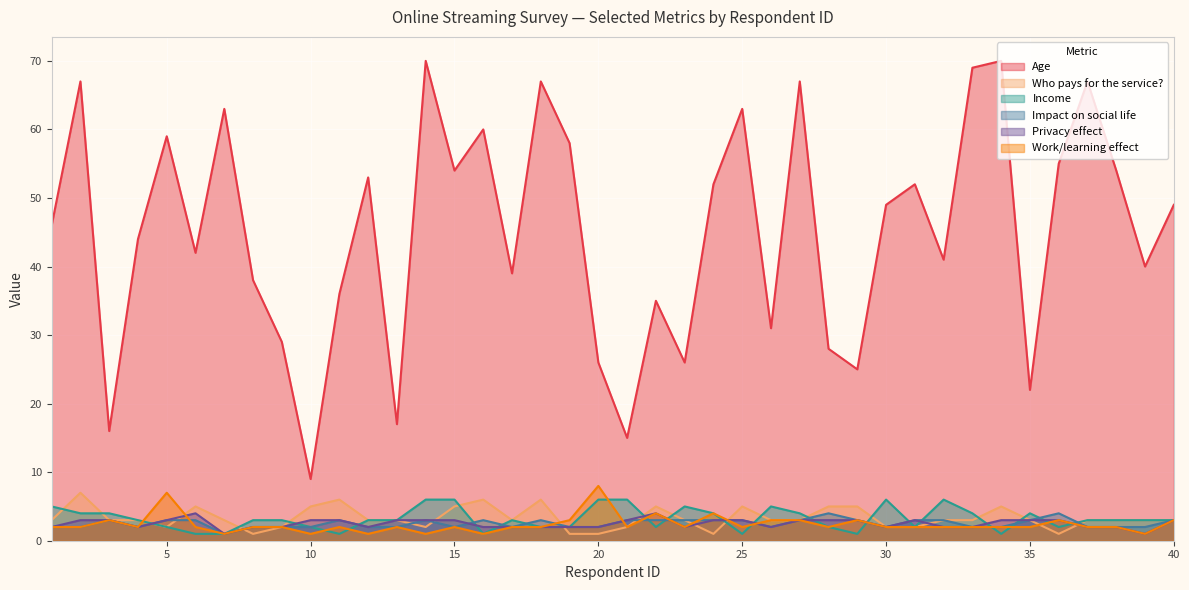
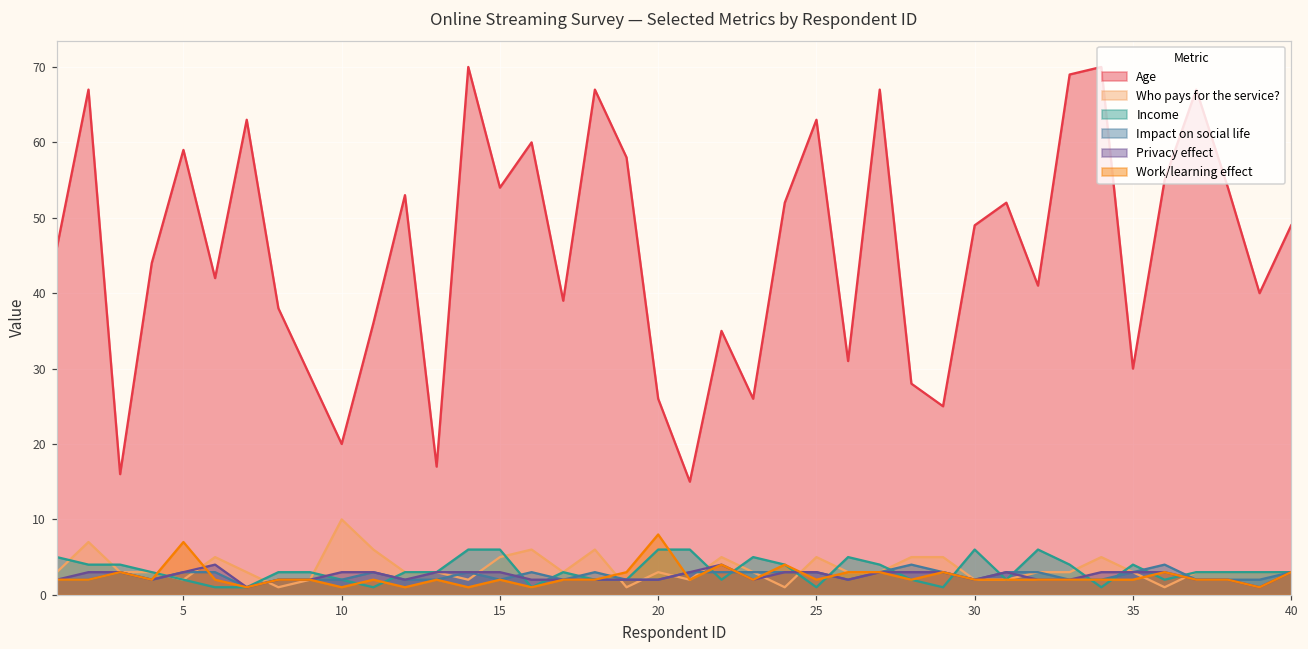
  {
    "Age": {
      "5": 59,
-     "10": 9,
+     "10": 20,
      "15": 54,
      "20": 26,
      "25": 63,
      "30": 49,
-     "35": 22,
+     "35": 30,
      "40": 49
    },
    "Who pays for the service?": {
-     "10": 5,
+     "10": 10,
      "15": 5,
-     "20": 1,
+     "20": 3,
      "25": 5
    },
    "Work/learning effect": {
      "5": 7,
      "10": 1,
      "20": 8,
      "25": 2,
      "35": 2
    }
  }
